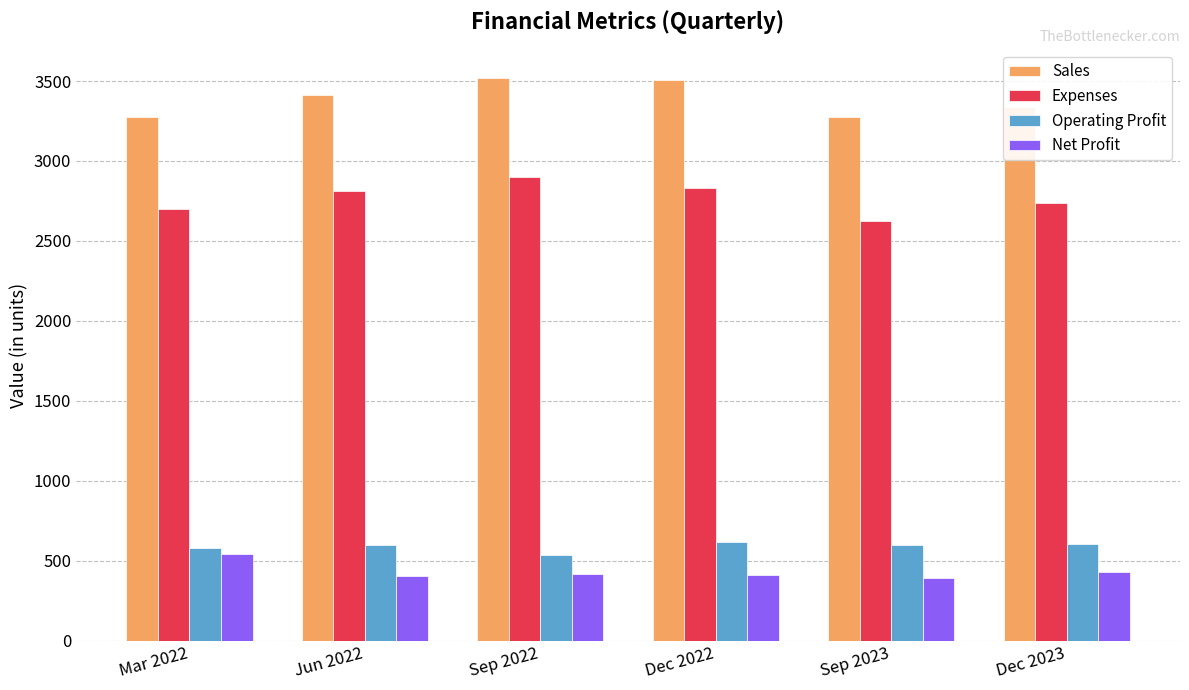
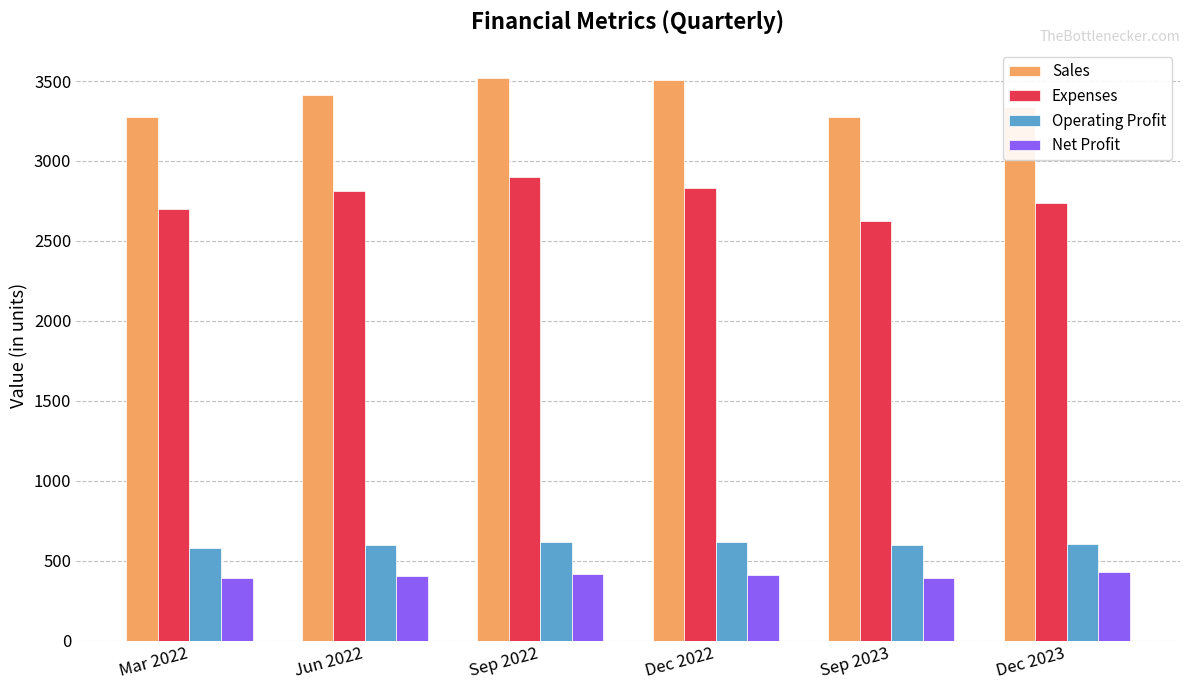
  {
    "Sales": {
      "Mar 2022": 3280,
      "Jun 2022": 3410,
      "Sep 2022": 3520,
      "Dec 2022": 3510,
      "Sep 2023": 3280
    },
    "Expenses": {
      "Mar 2022": 2700,
      "Jun 2022": 2810,
      "Sep 2022": 2900,
      "Dec 2022": 2830,
      "Sep 2023": 2620,
      "Dec 2023": 2740
    },
    "Operating Profit": {
      "Mar 2022": 580,
      "Jun 2022": 600,
-     "Sep 2022": 530,
+     "Sep 2022": 620,
      "Dec 2022": 620,
      "Sep 2023": 600,
      "Dec 2023": 600
    },
    "Net Profit": {
-     "Mar 2022": 540,
+     "Mar 2022": 390,
      "Jun 2022": 400,
      "Sep 2022": 420,
      "Dec 2022": 410,
      "Sep 2023": 390,
      "Dec 2023": 430
    }
  }
